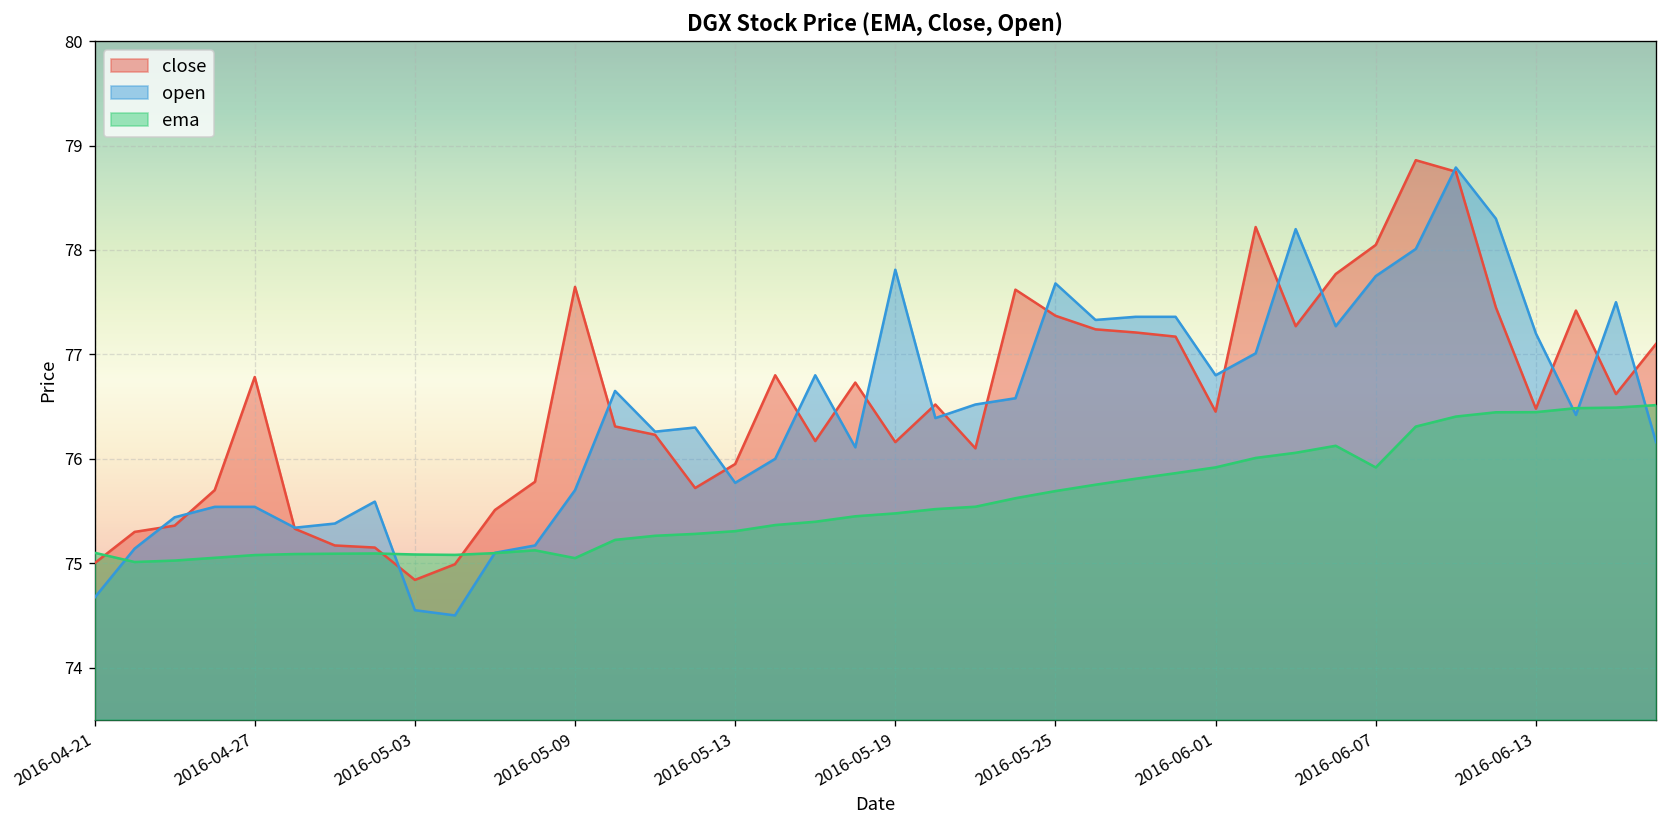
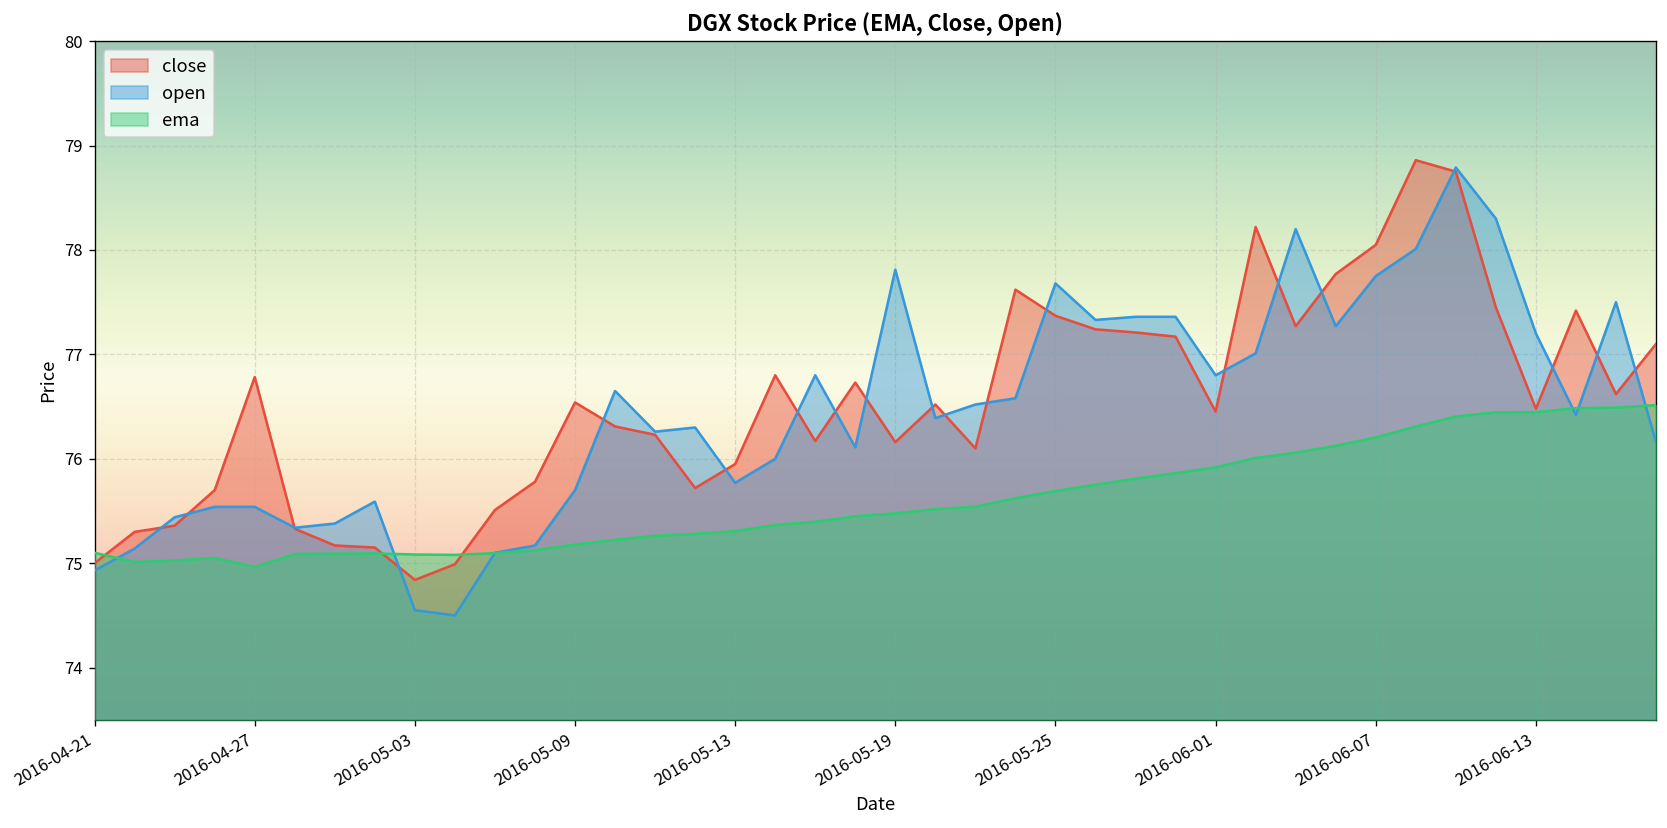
  {
    "close": {
      "2016-04-21": 75.0,
      "2016-04-27": 76.8,
      "2016-05-03": 74.8,
-     "2016-05-09": 77.6,
+     "2016-05-09": 76.5,
      "2016-05-13": 75.9,
      "2016-05-19": 76.2,
      "2016-05-25": 77.4,
      "2016-06-01": 76.5,
      "2016-06-07": 78.0,
      "2016-06-13": 76.5
    },
    "open": {
-     "2016-04-21": 74.7,
+     "2016-04-21": 74.9,
      "2016-04-27": 75.5,
      "2016-05-03": 74.6,
      "2016-05-09": 75.7,
      "2016-05-13": 75.8,
      "2016-05-19": 77.8,
      "2016-05-25": 77.7,
      "2016-06-01": 76.8,
      "2016-06-07": 77.8,
      "2016-06-13": 77.2
    },
    "ema": {
      "2016-04-21": 75.1,
-     "2016-04-27": 75.1,
+     "2016-04-27": 75.0,
      "2016-05-03": 75.1,
-     "2016-05-09": 75.0,
+     "2016-05-09": 75.2,
      "2016-05-13": 75.3,
      "2016-05-19": 75.5,
      "2016-05-25": 75.7,
      "2016-06-01": 75.9,
-     "2016-06-07": 75.9,
+     "2016-06-07": 76.2,
      "2016-06-13": 76.4
    }
  }
